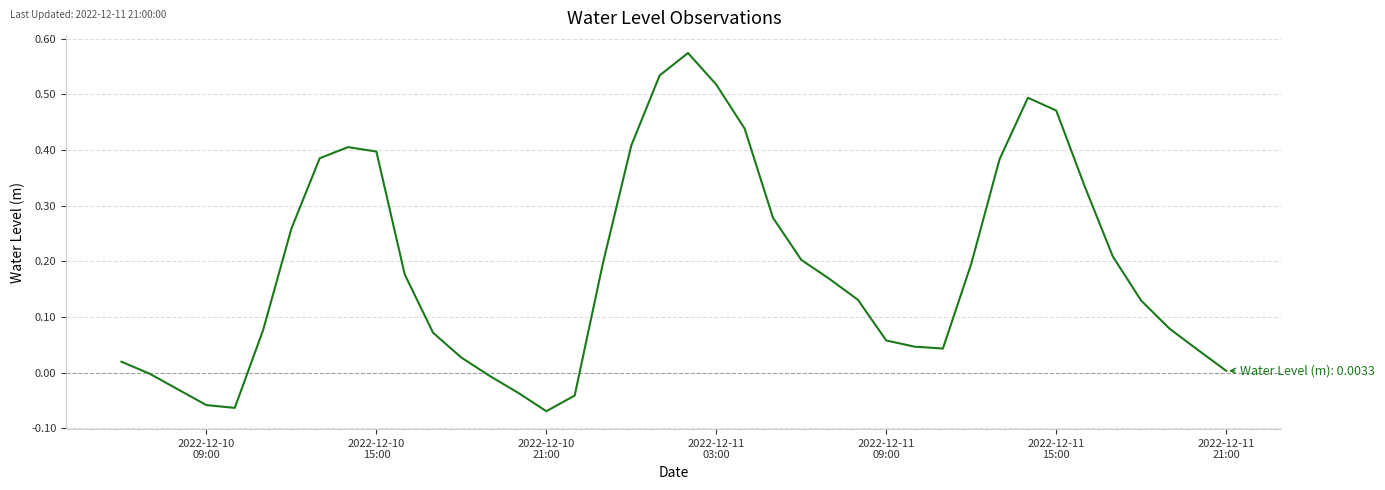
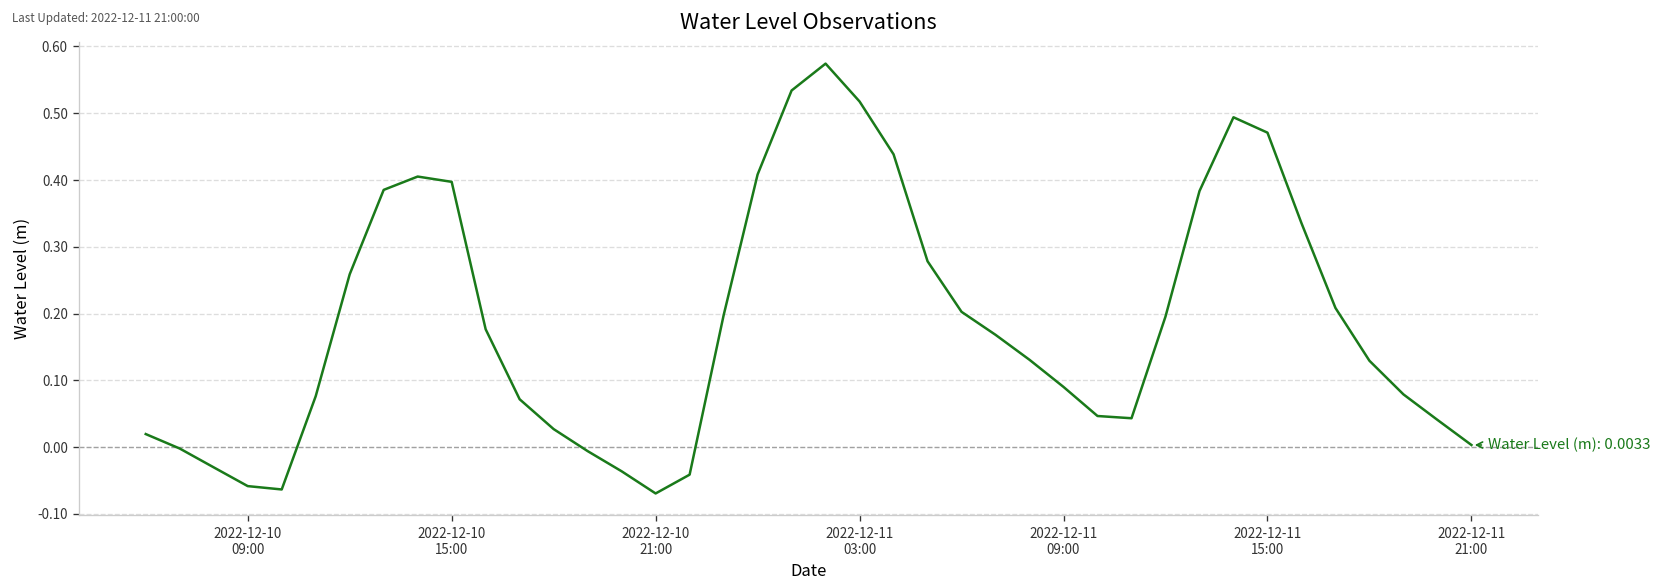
  {
    "2022-12-10 09:00": -0.06,
    "2022-12-10 15:00": 0.40,
    "2022-12-10 21:00": -0.07,
    "2022-12-11 03:00": 0.52,
-   "2022-12-11 09:00": 0.06,
+   "2022-12-11 09:00": 0.09,
    "2022-12-11 15:00": 0.47
  }
